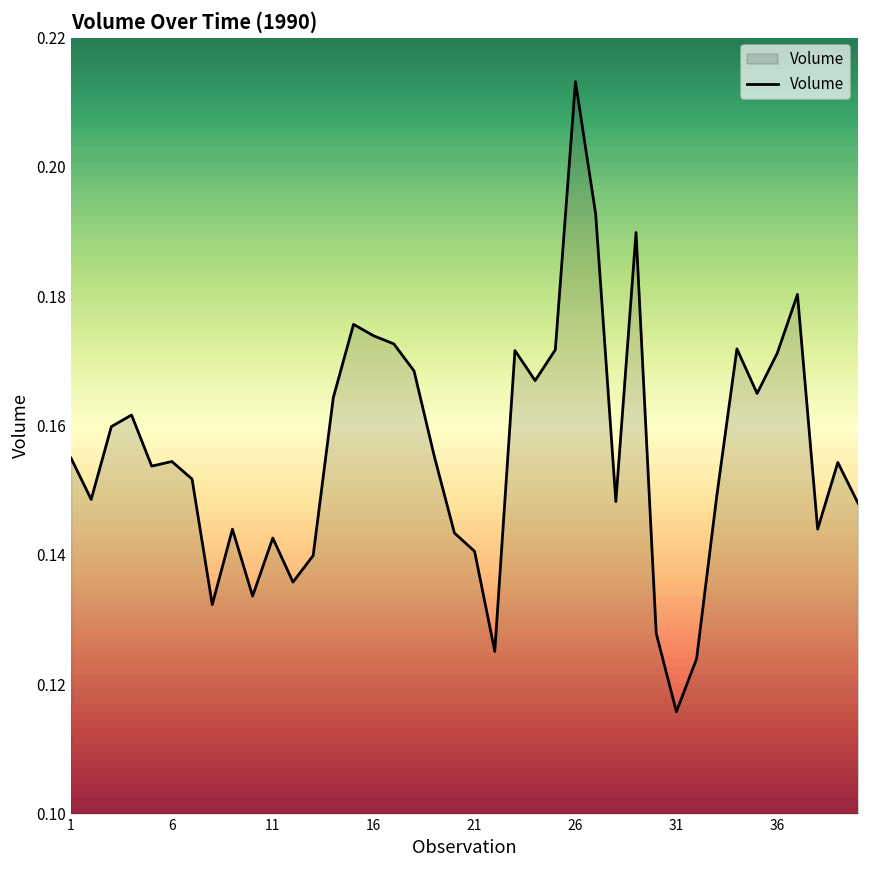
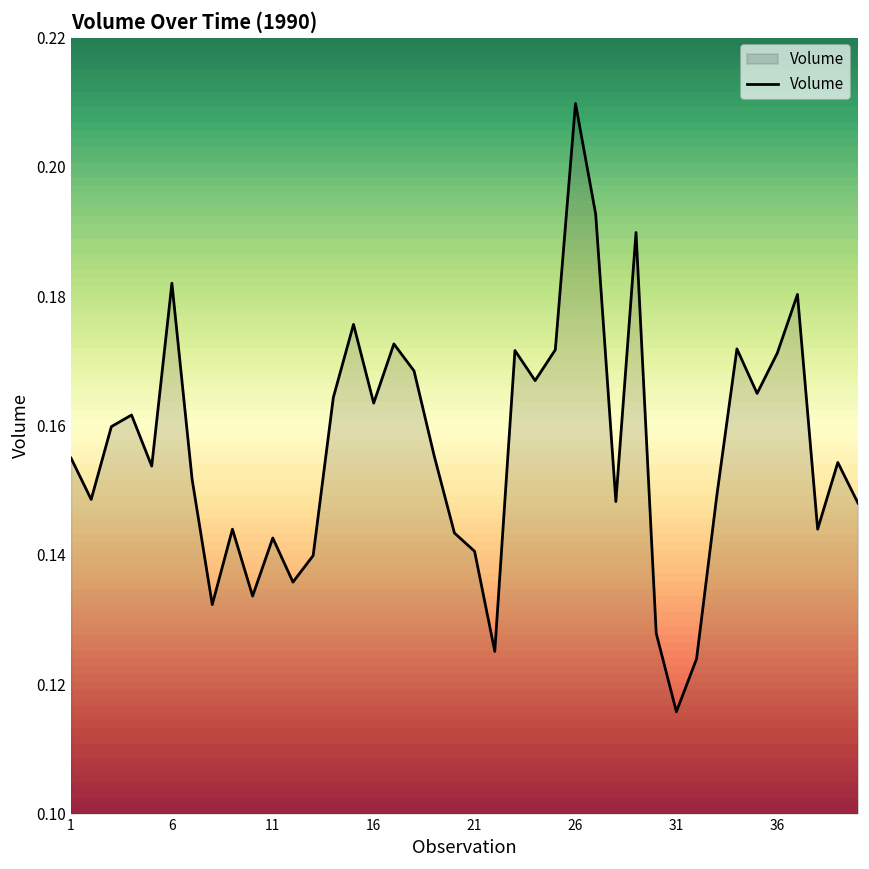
  {
    "Volume": {
-     "6": 0.154,
+     "6": 0.182,
      "11": 0.143,
-     "16": 0.174,
+     "16": 0.163,
      "21": 0.141,
-     "26": 0.213,
+     "26": 0.210,
      "31": 0.116,
      "36": 0.171
    }
  }
